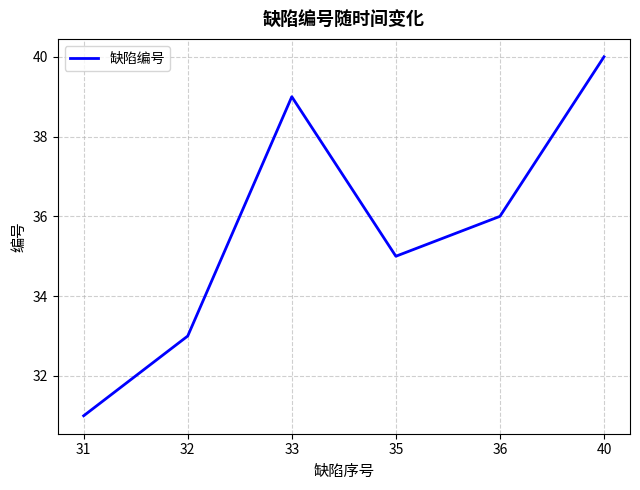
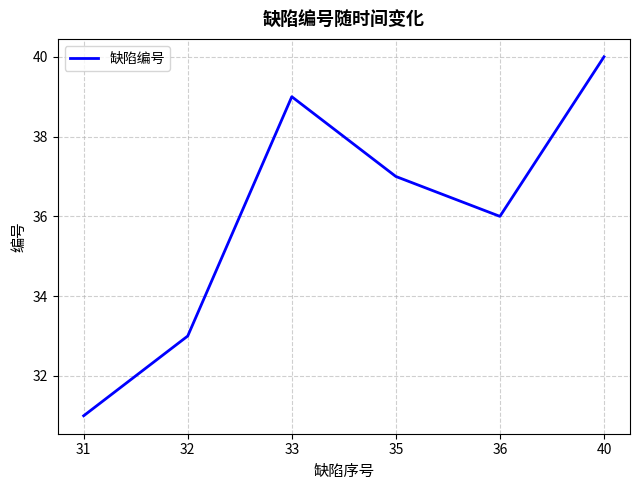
  {
    "31": 31,
    "32": 33,
    "33": 39,
-   "35": 35,
+   "35": 37,
    "36": 36,
    "40": 40
  }
